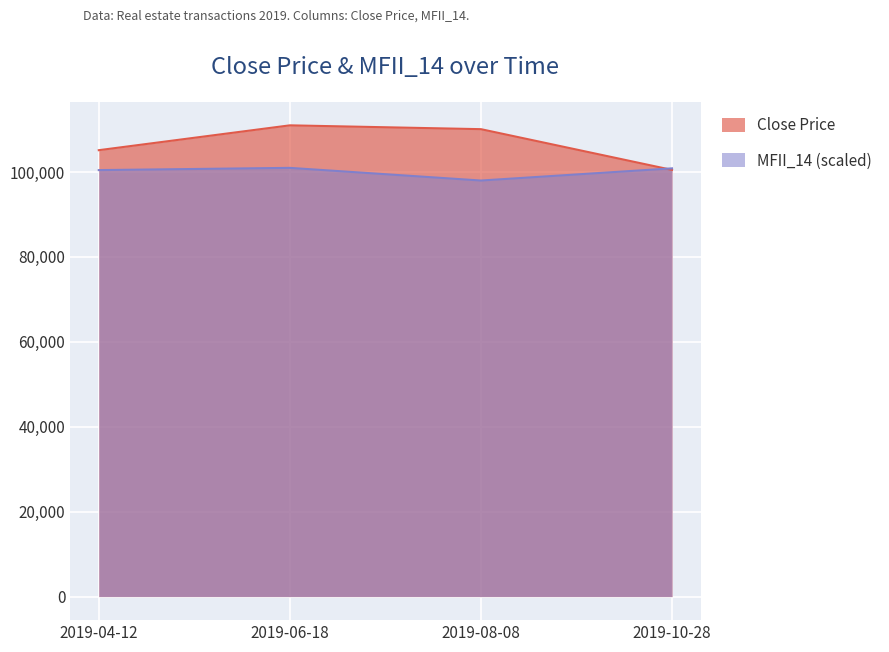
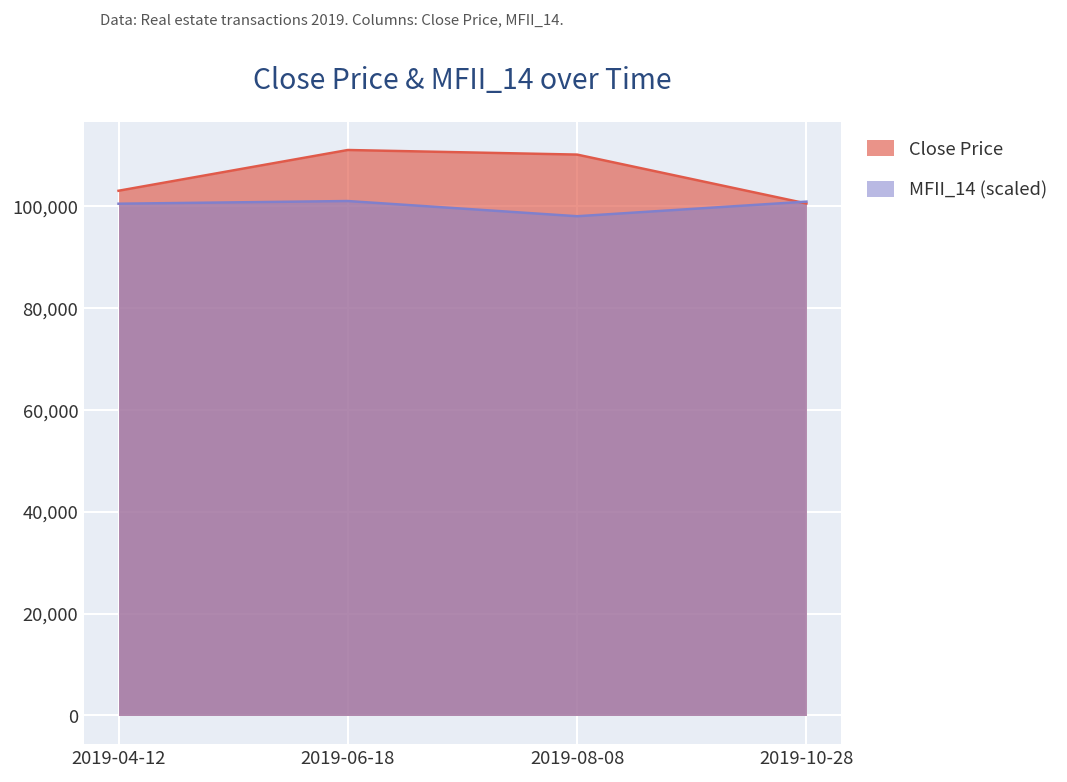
  {
    "Close Price": {
-     "2019-04-12": "105,000",
+     "2019-04-12": "103,000",
      "2019-06-18": "111,000",
      "2019-08-08": "110,000"
    },
    "MFII_14 (scaled)": {
      "2019-04-12": "100,000",
      "2019-06-18": "101,000",
      "2019-08-08": "98,000"
    }
  }
